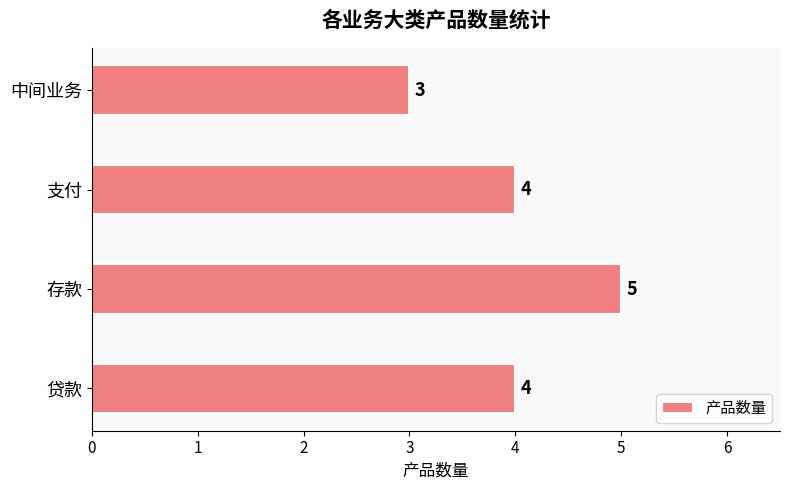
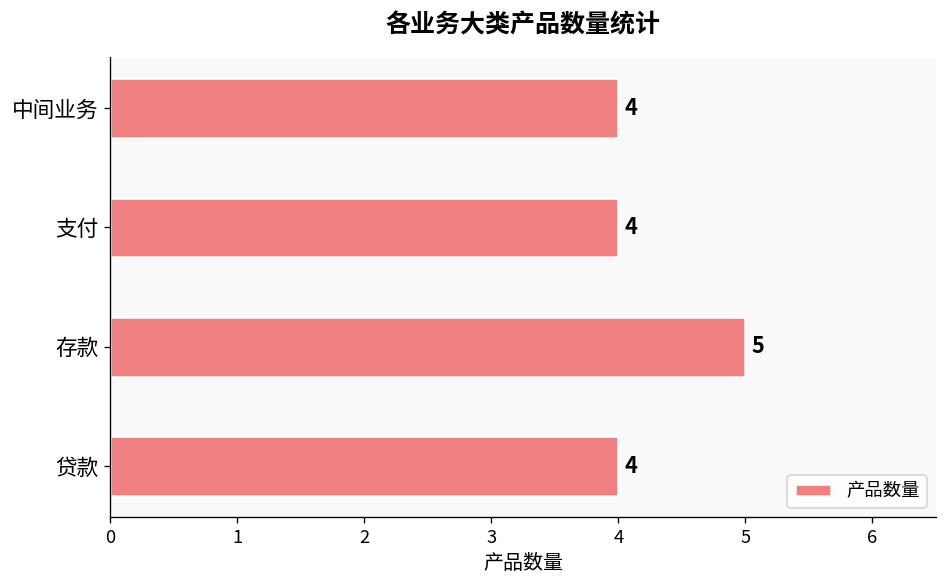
  {
-   "中间业务": 3,
+   "中间业务": 4,
    "支付": 4,
    "存款": 5,
    "贷款": 4
  }
